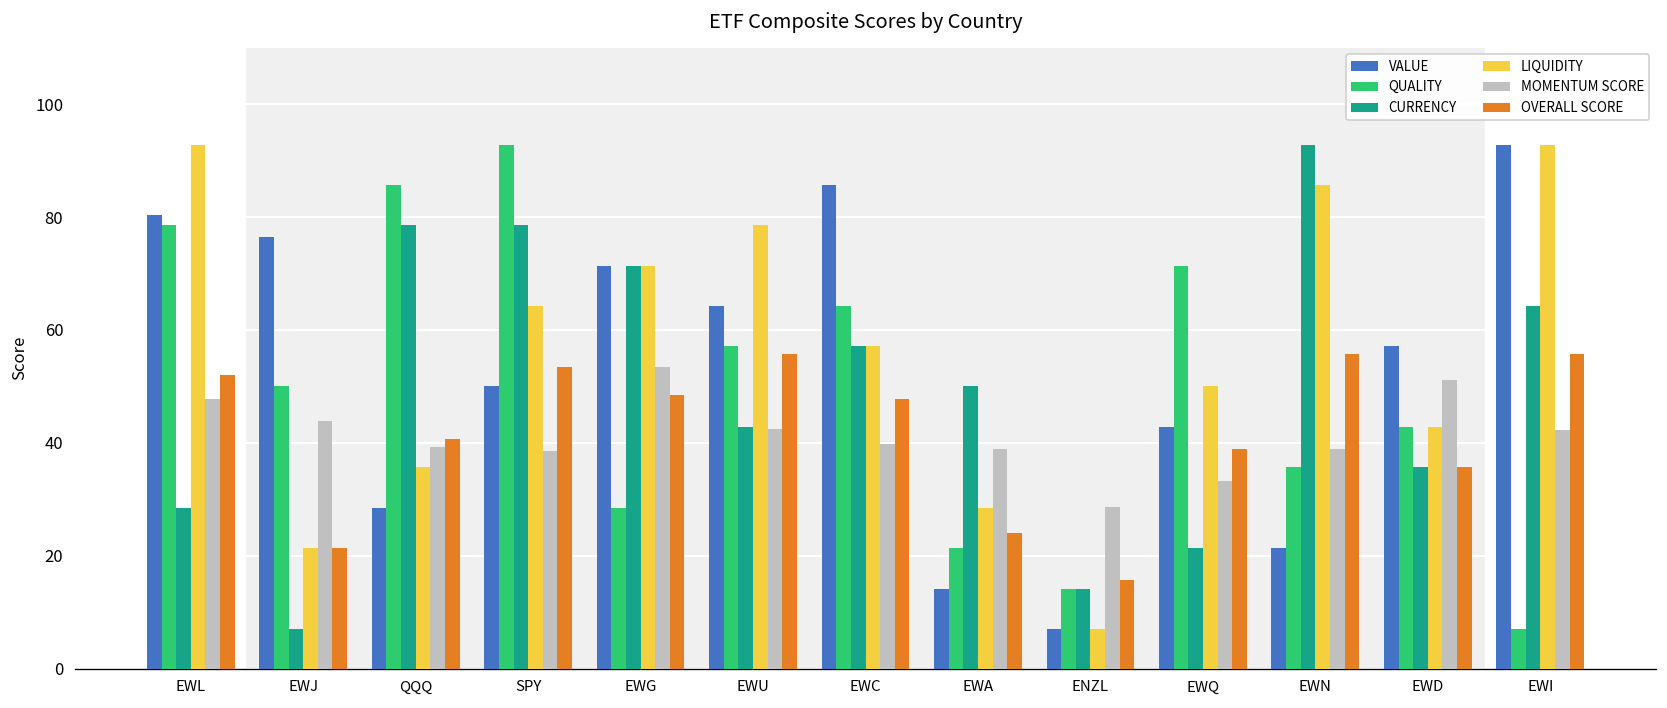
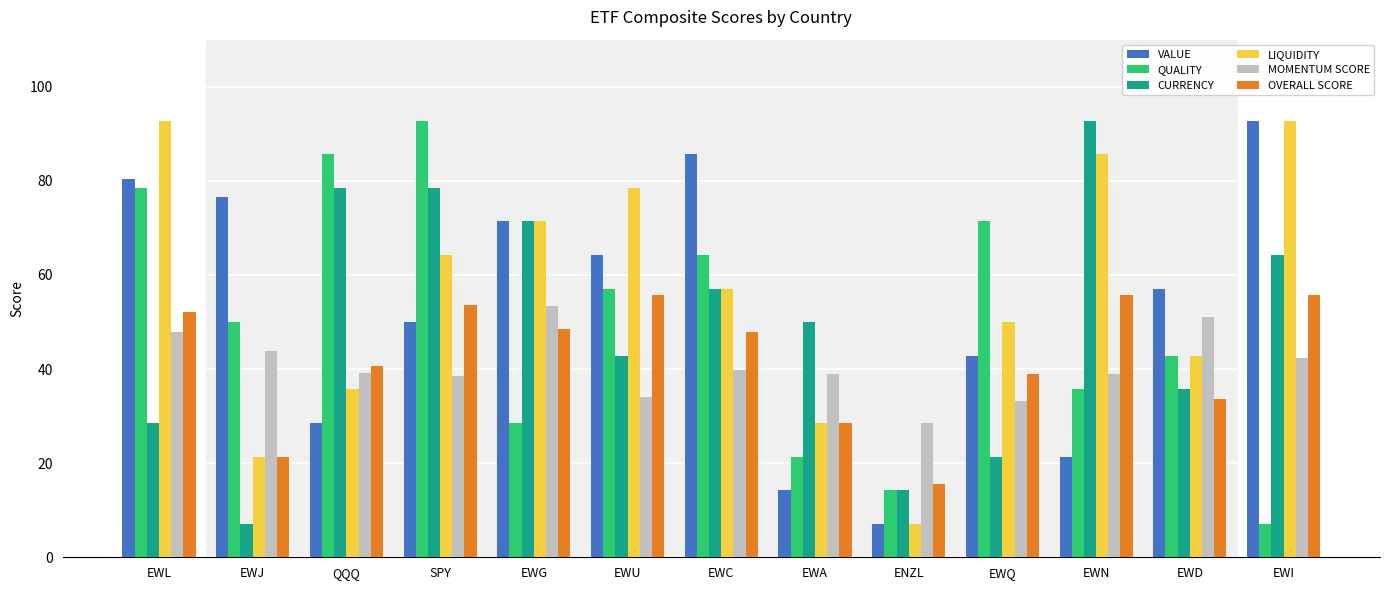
  {
    "VALUE": {
      "EWL": 80,
      "EWJ": 77,
      "QQQ": 29,
      "SPY": 50,
      "EWG": 71,
      "EWU": 64,
      "EWC": 86,
      "EWA": 14,
      "ENZL": 7,
      "EWQ": 43,
      "EWN": 21,
      "EWD": 57,
      "EWI": 93
    },
    "LIQUIDITY": {
      "EWL": 93,
      "EWJ": 21,
      "QQQ": 36,
      "SPY": 64,
      "EWG": 71,
      "EWU": 79,
      "EWC": 57,
      "EWA": 29,
      "ENZL": 7,
      "EWQ": 50,
      "EWN": 86,
      "EWD": 43,
      "EWI": 93
    },
    "MOMENTUM SCORE": {
      "EWL": 48,
      "EWJ": 44,
      "QQQ": 39,
      "SPY": 39,
      "EWG": 53,
-     "EWU": 42,
+     "EWU": 34,
      "EWC": 40,
      "EWA": 39,
      "ENZL": 29,
      "EWQ": 33,
      "EWN": 39,
      "EWD": 51,
      "EWI": 42
    },
    "OVERALL SCORE": {
      "EWL": 52,
      "EWJ": 21,
      "QQQ": 41,
      "SPY": 54,
      "EWG": 49,
      "EWU": 56,
      "EWC": 48,
-     "EWA": 24,
+     "EWA": 29,
      "ENZL": 16,
      "EWQ": 39,
      "EWN": 56,
-     "EWD": 36,
+     "EWD": 34,
      "EWI": 56
    }
  }
